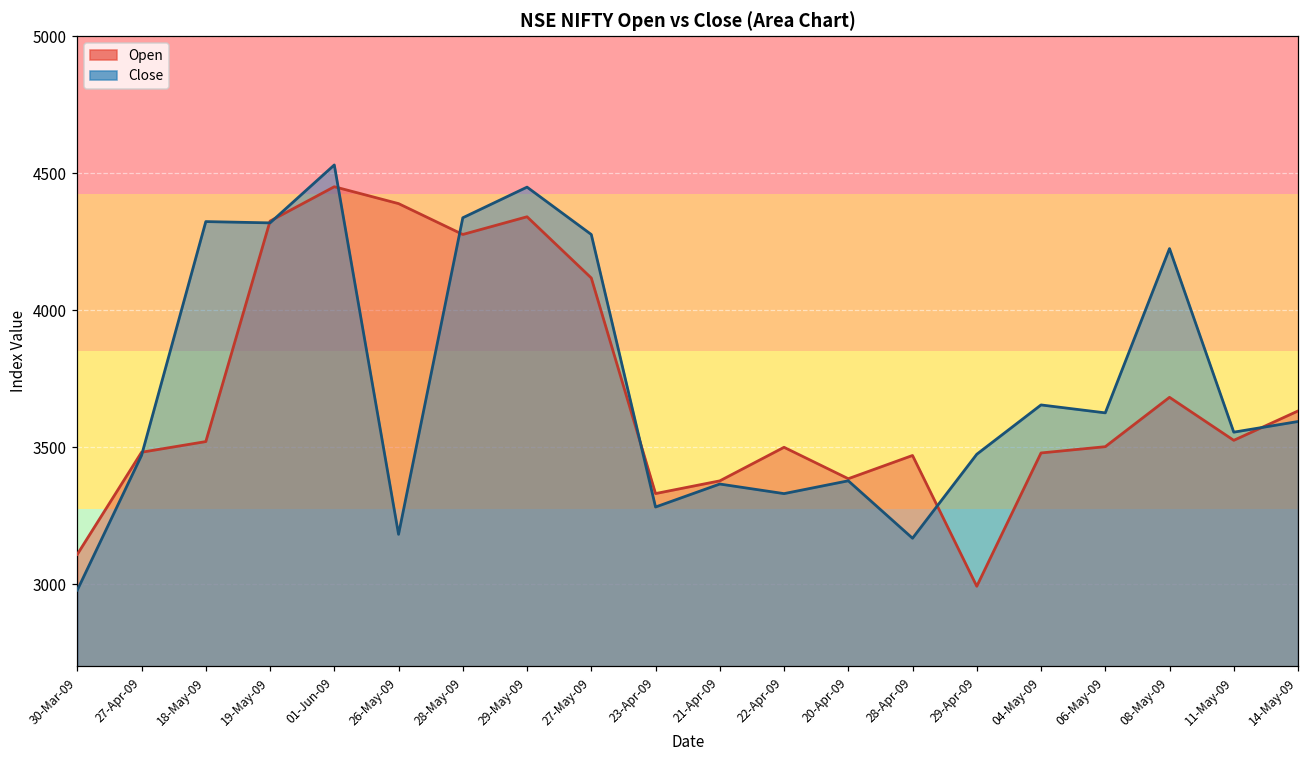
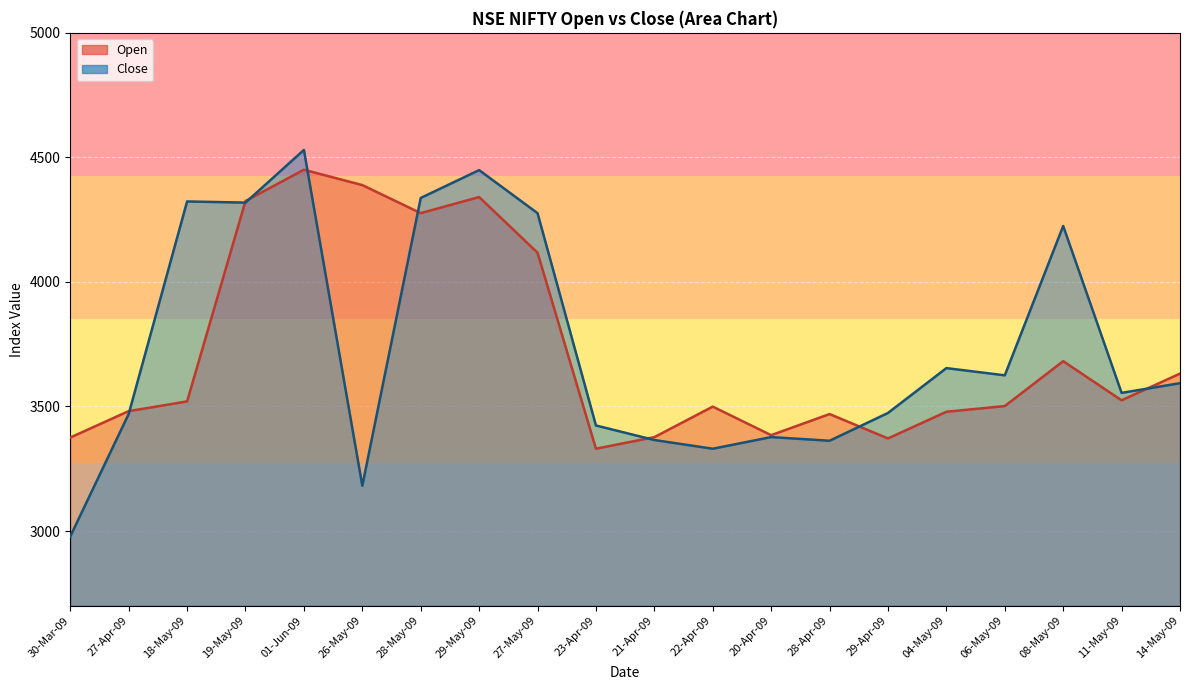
  {
    "Open": {
-     "30-Mar-09": 3110,
+     "30-Mar-09": 3380,
      "27-Apr-09": 3480,
      "18-May-09": 3520,
      "01-Jun-09": 4450,
      "26-May-09": 4390,
      "28-May-09": 4280,
      "29-May-09": 4340,
      "27-May-09": 4120,
      "23-Apr-09": 3330,
      "21-Apr-09": 3380,
      "22-Apr-09": 3500,
      "28-Apr-09": 3470,
-     "29-Apr-09": 2990,
+     "29-Apr-09": 3370,
      "04-May-09": 3480,
      "06-May-09": 3500,
      "08-May-09": 3680,
      "11-May-09": 3520,
      "14-May-09": 3630
    },
    "Close": {
      "30-Mar-09": 2980,
      "27-Apr-09": 3470,
      "18-May-09": 4320,
      "01-Jun-09": 4530,
      "26-May-09": 3180,
      "28-May-09": 4340,
      "29-May-09": 4450,
      "27-May-09": 4280,
-     "23-Apr-09": 3280,
+     "23-Apr-09": 3420,
      "21-Apr-09": 3370,
      "22-Apr-09": 3330,
-     "28-Apr-09": 3170,
+     "28-Apr-09": 3360,
      "29-Apr-09": 3470,
      "04-May-09": 3650,
      "06-May-09": 3630,
      "08-May-09": 4220,
      "11-May-09": 3550,
      "14-May-09": 3590
    }
  }
